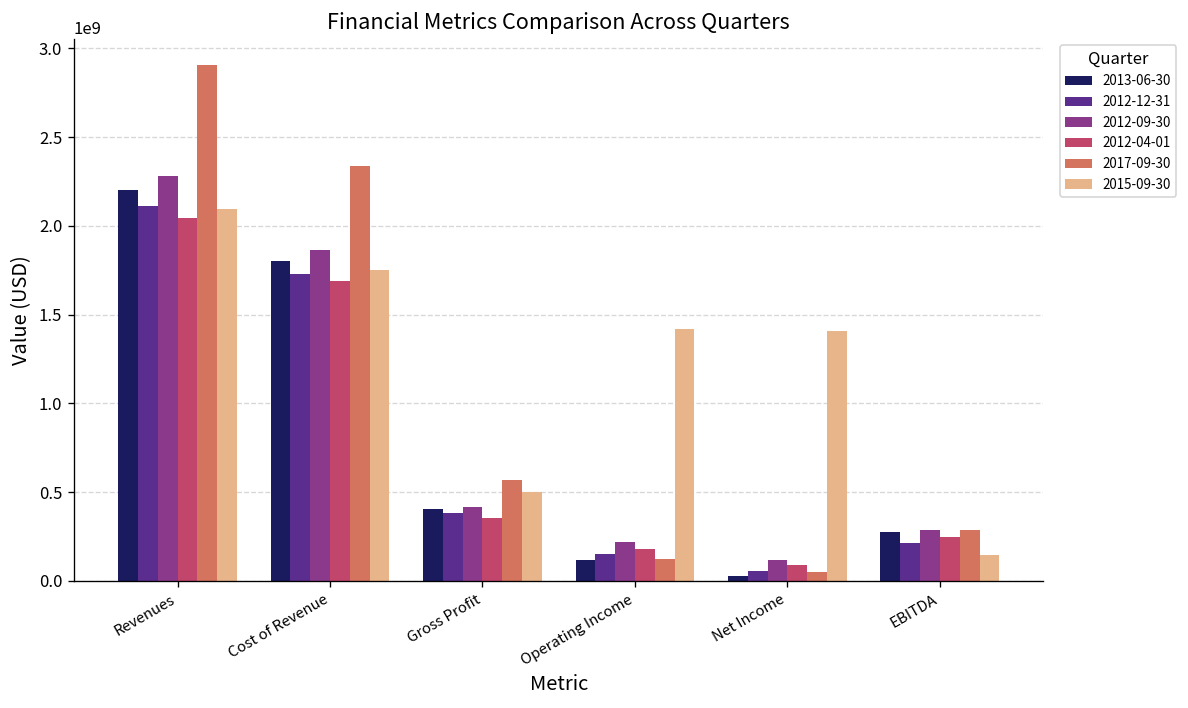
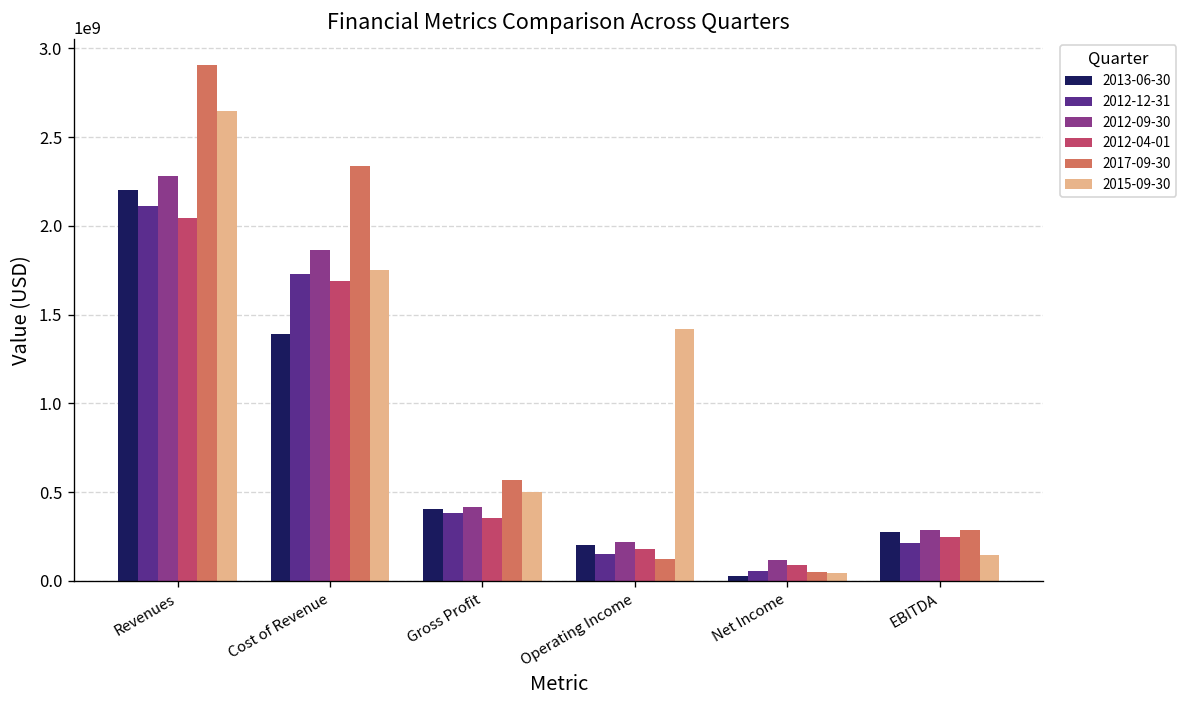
  {
    "2013-06-30": {
      "Revenues": 2200000000,
-     "Cost of Revenue": 1800000000,
+     "Cost of Revenue": 1390000000,
      "Gross Profit": 400000000,
-     "Operating Income": 120000000,
+     "Operating Income": 200000000,
      "Net Income": 30000000,
      "EBITDA": 270000000
    },
    "2015-09-30": {
-     "Revenues": 2100000000,
+     "Revenues": 2650000000,
      "Cost of Revenue": 1750000000,
      "Gross Profit": 500000000,
      "Operating Income": 1420000000,
-     "Net Income": 1410000000,
+     "Net Income": 50000000,
      "EBITDA": 150000000
    }
  }
